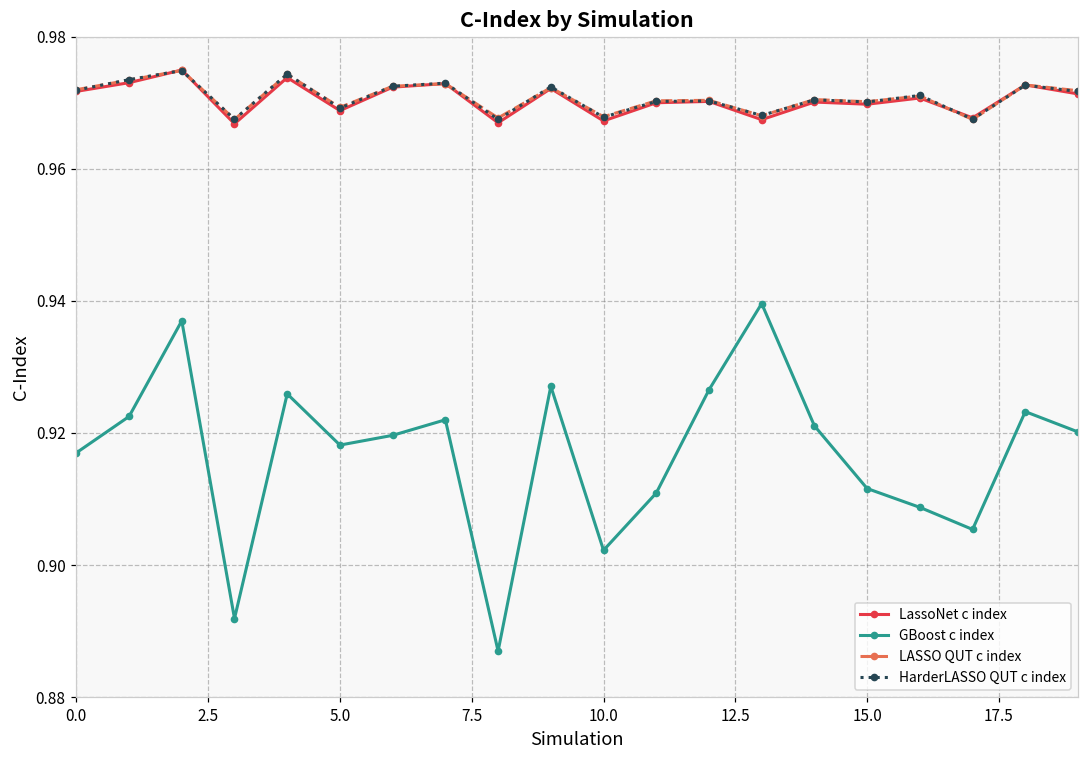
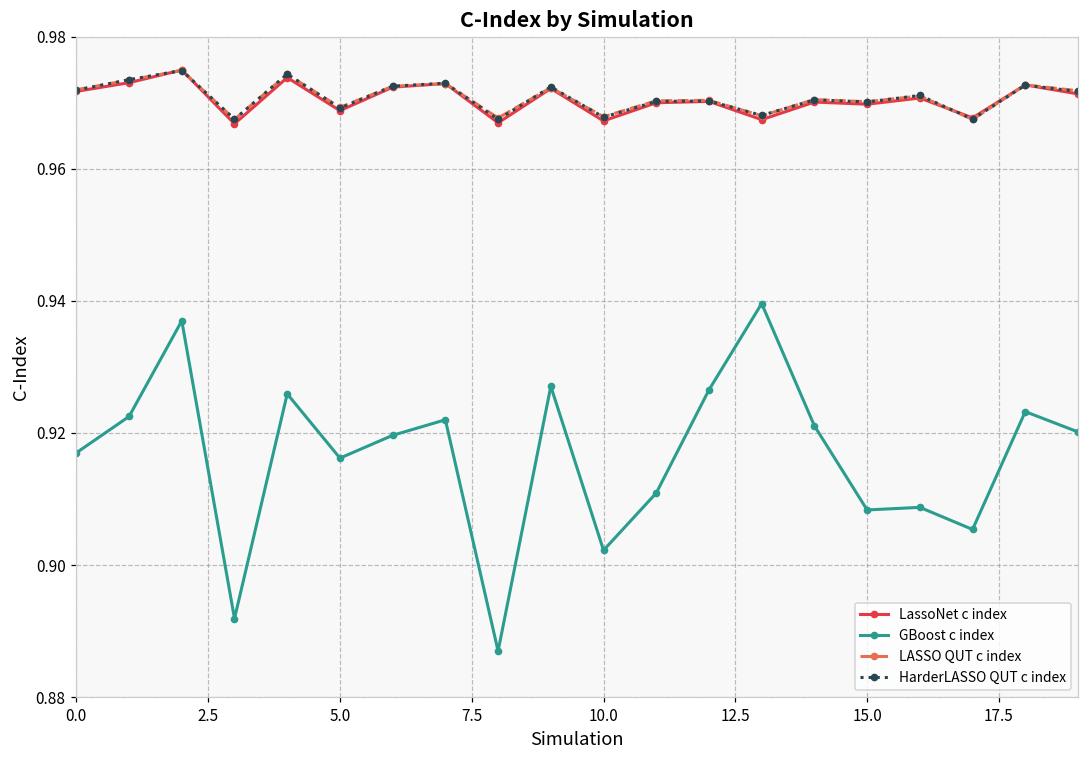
  {
    "GBoost c index": {
      "0.0": 0.917,
-     "5.0": 0.918,
+     "5.0": 0.916,
      "10.0": 0.902,
-     "15.0": 0.912
+     "15.0": 0.908
    }
  }
